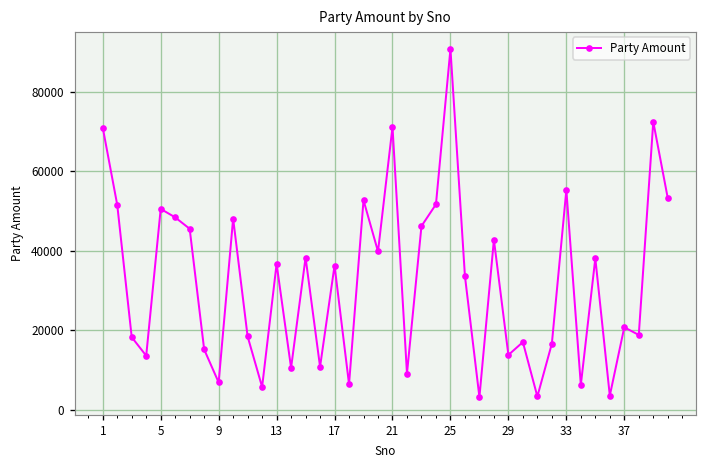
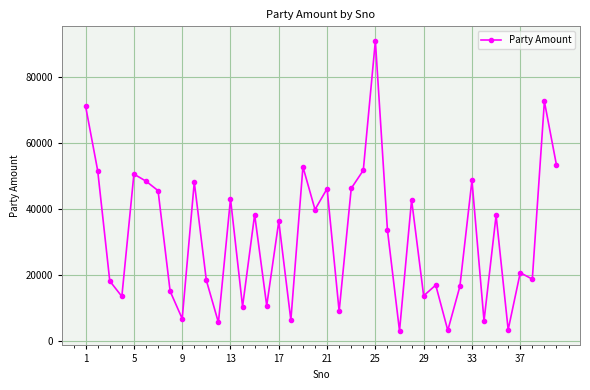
  {
    "1": 71000,
    "5": 51000,
    "9": 7000,
-   "13": 37000,
+   "13": 43000,
    "17": 36000,
-   "21": 71000,
+   "21": 46000,
    "25": 91000,
    "29": 14000,
-   "33": 55000,
+   "33": 49000,
    "37": 21000
  }
